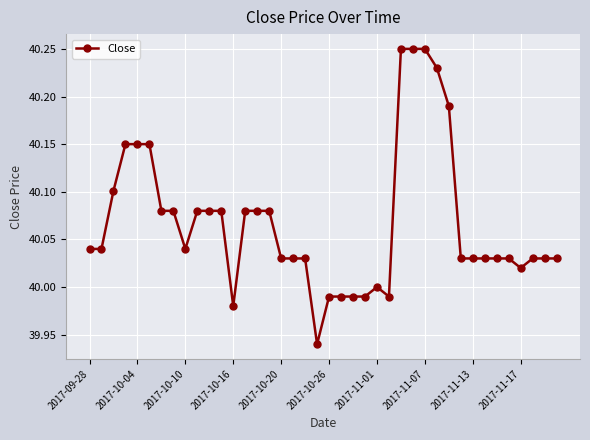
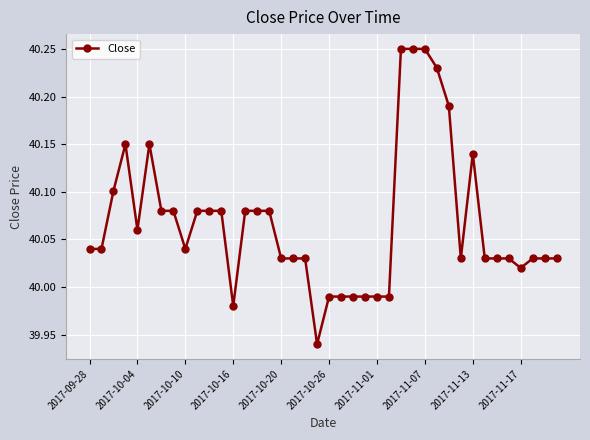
  {
    "2017-09-28": 40.04,
-   "2017-10-04": 40.15,
+   "2017-10-04": 40.06,
    "2017-10-10": 40.04,
    "2017-10-16": 39.98,
    "2017-10-20": 40.03,
    "2017-10-26": 39.99,
-   "2017-11-01": 40.00,
+   "2017-11-01": 39.99,
    "2017-11-07": 40.25,
-   "2017-11-13": 40.03,
+   "2017-11-13": 40.14,
    "2017-11-17": 40.02
  }
